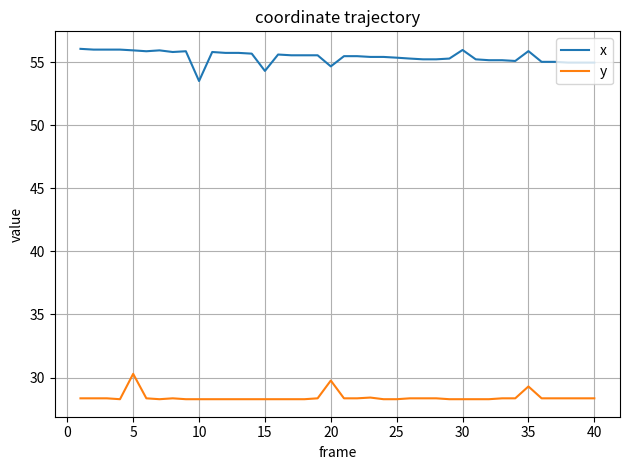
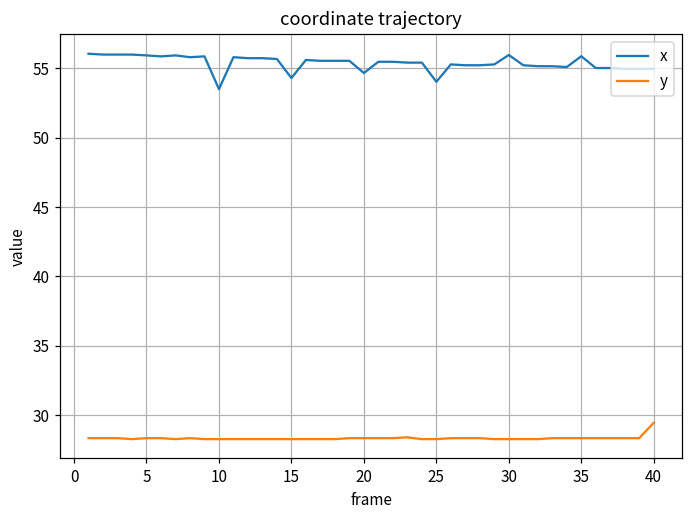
  {
    "x": {
      "5": 55.9,
      "10": 53.5,
      "15": 54.3,
      "20": 54.7,
-     "25": 55.4,
+     "25": 54.0,
      "30": 56.0,
      "35": 55.9
    },
    "y": {
-     "5": 30.3,
+     "5": 28.4,
      "10": 28.3,
      "15": 28.3,
-     "20": 29.8,
+     "20": 28.4,
      "25": 28.3,
      "30": 28.3,
-     "35": 29.3,
-     "40": 28.4
+     "35": 28.4,
+     "40": 29.5
    }
  }
